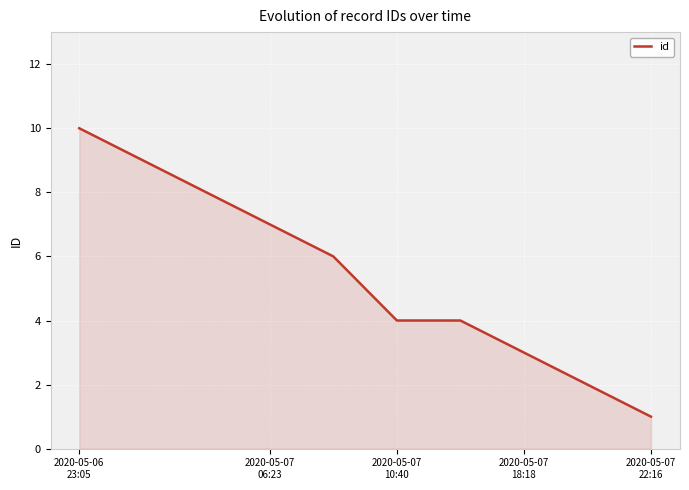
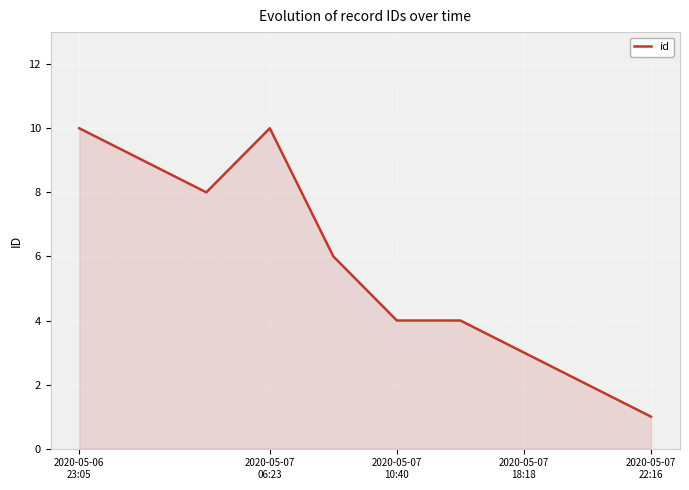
  {
    "2020-05-06 23:05": 10,
-   "2020-05-07 06:23": 7,
+   "2020-05-07 06:23": 10,
    "2020-05-07 10:40": 4,
    "2020-05-07 18:18": 3,
    "2020-05-07 22:16": 1
  }
